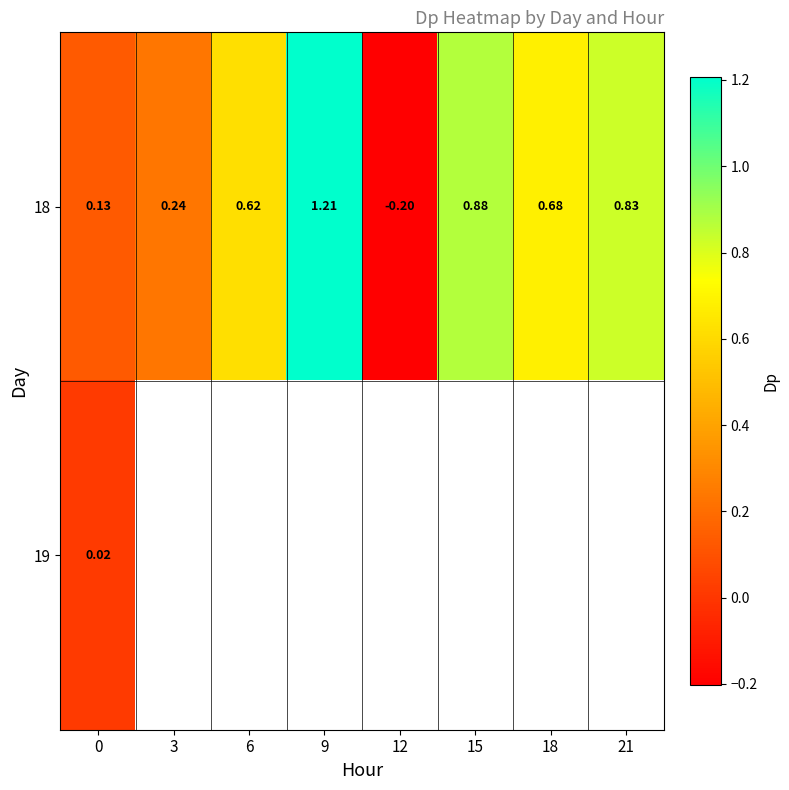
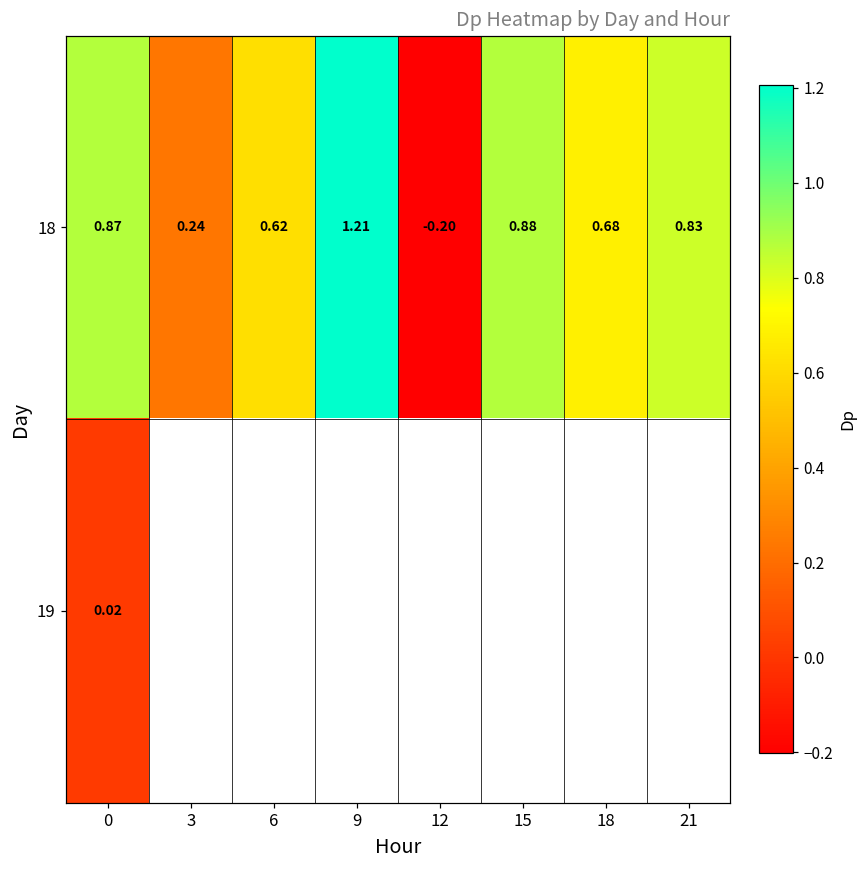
  {
    "18": {
-     "0": 0.13,
+     "0": 0.87,
      "3": 0.24,
      "6": 0.62,
      "9": 1.21,
      "12": -0.20,
      "15": 0.88,
      "18": 0.68,
      "21": 0.83
    },
    "19": {
      "0": 0.02
    }
  }
